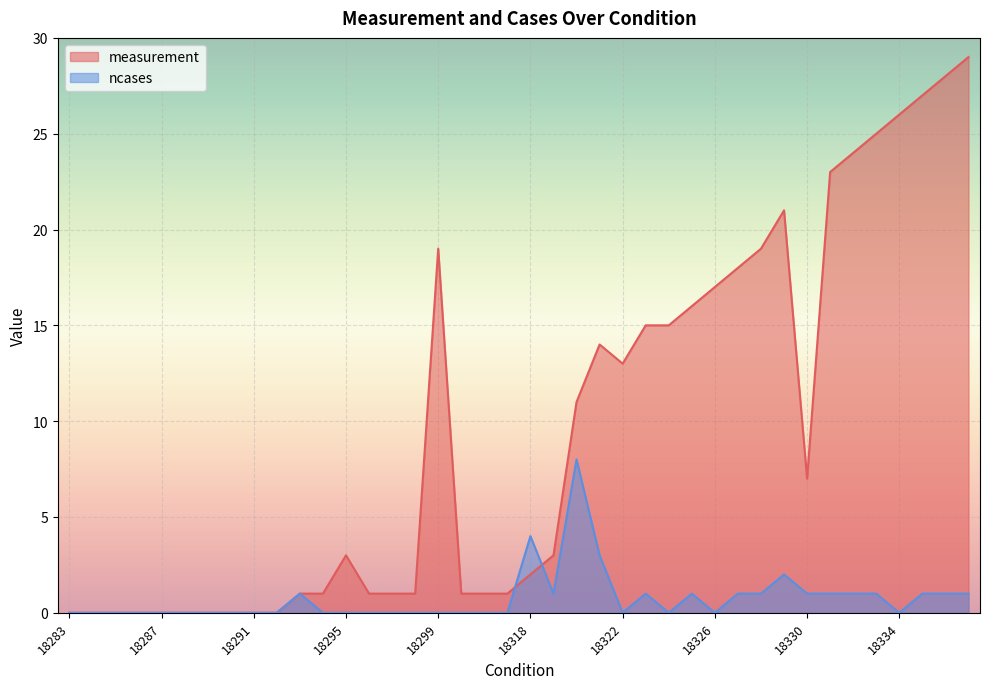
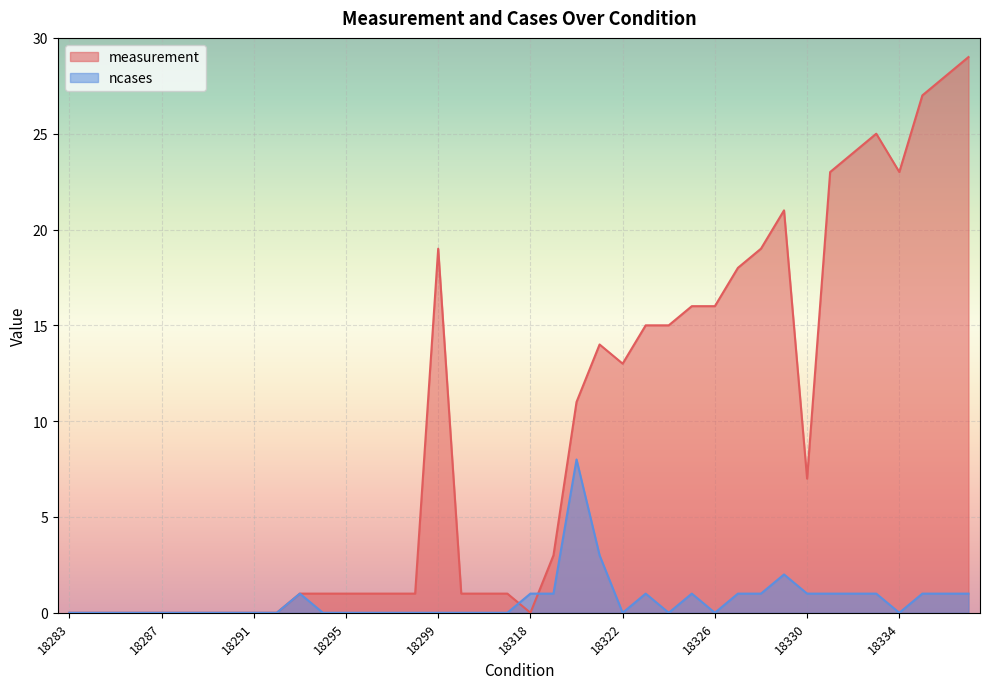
  {
    "measurement": {
-     "18295": 3,
+     "18295": 1,
      "18299": 19,
-     "18318": 2,
+     "18318": 0,
      "18322": 13,
-     "18326": 17,
+     "18326": 16,
      "18330": 7,
-     "18334": 26
+     "18334": 23
    },
    "ncases": {
      "18295": 0,
      "18299": 0,
-     "18318": 4,
+     "18318": 1,
      "18322": 0,
      "18326": 0,
      "18330": 1,
      "18334": 0
    }
  }
